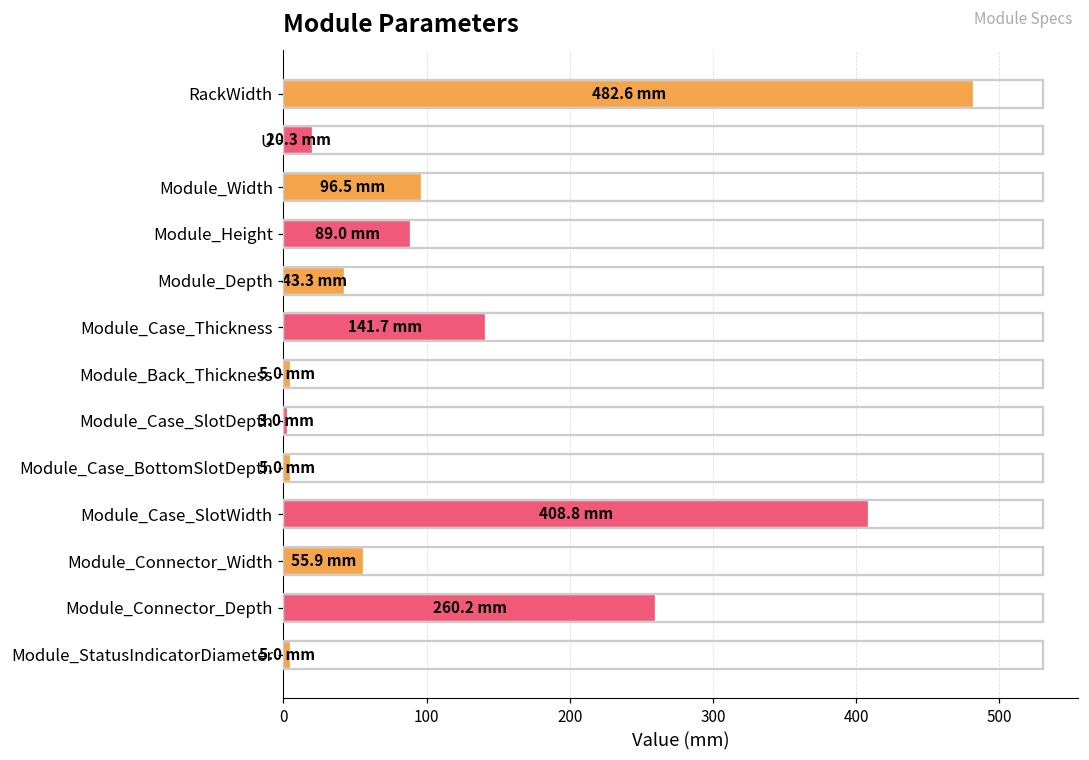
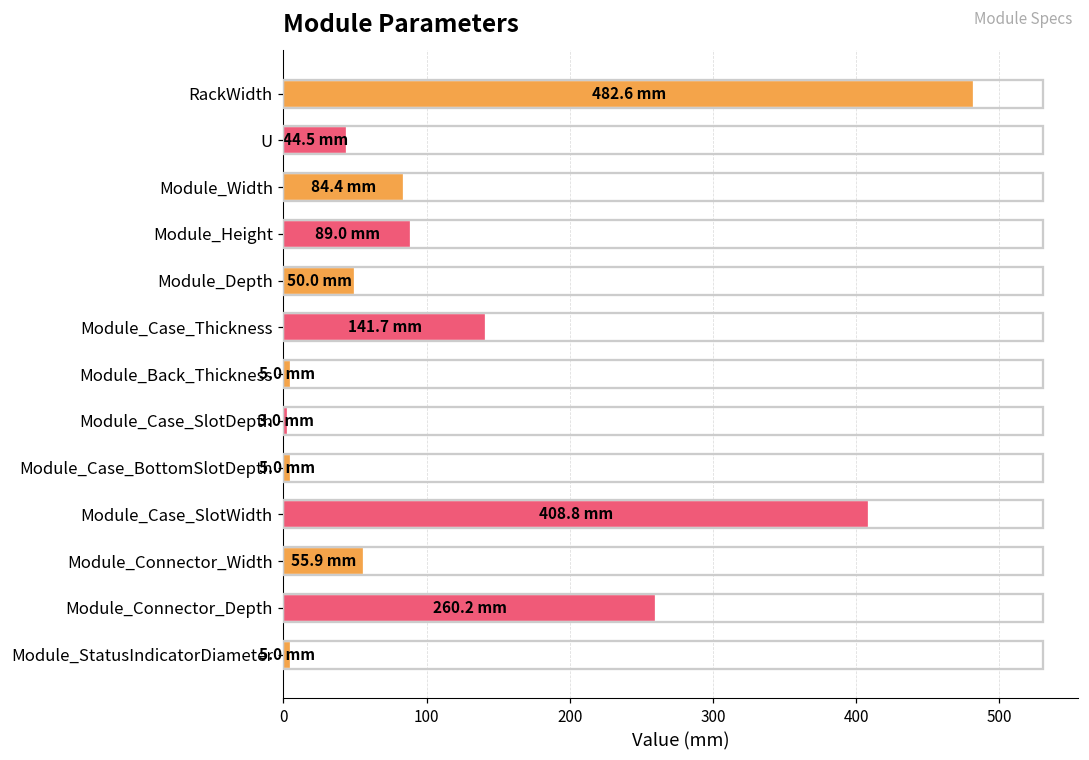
  {
    "RackWidth": 482.6,
-   "U": 20.3,
-   "Module_Width": 96.5,
+   "U": 44.5,
+   "Module_Width": 84.4,
    "Module_Height": 89.0,
-   "Module_Depth": 43.3,
+   "Module_Depth": 50.0,
    "Module_Case_Thickness": 141.7,
    "Module_Back_Thickness": 5.0,
    "Module_Case_SlotDepth": 3.0,
    "Module_Case_BottomSlotDepth": 5.0,
    "Module_Case_SlotWidth": 408.8,
    "Module_Connector_Width": 55.9,
    "Module_Connector_Depth": 260.2,
    "Module_StatusIndicatorDiameter": 5.0
  }
